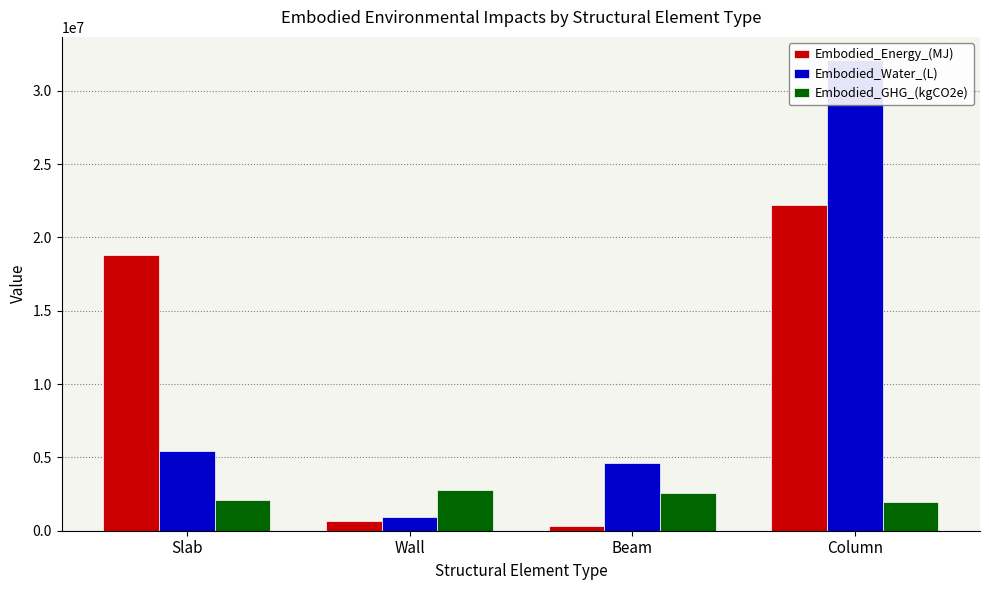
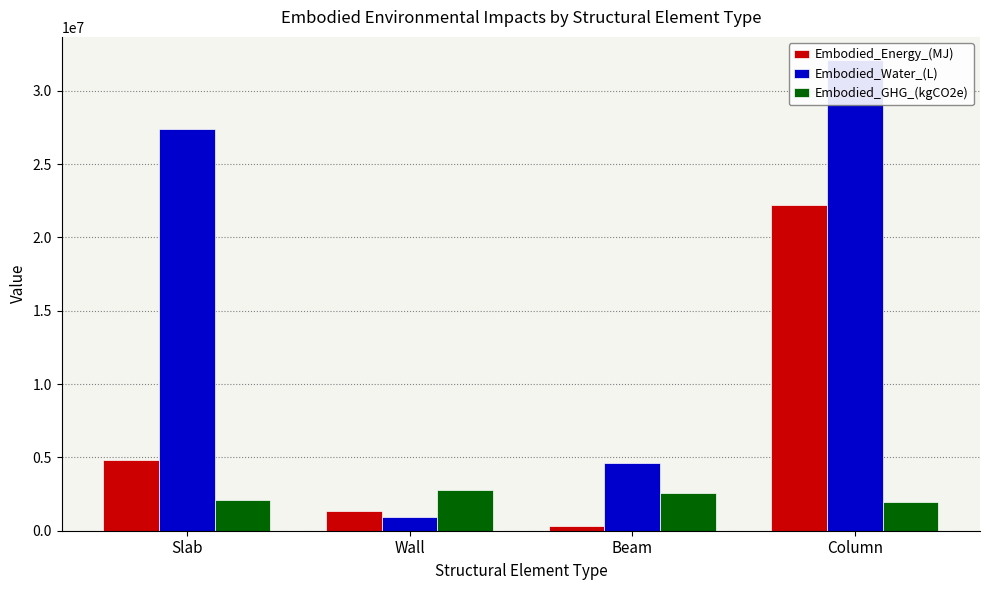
  {
    "Embodied_Energy_(MJ)": {
-     "Slab": 18800000,
-     "Wall": 700000,
+     "Slab": 4800000,
+     "Wall": 1400000,
      "Beam": 300000,
      "Column": 22200000
    },
    "Embodied_Water_(L)": {
-     "Slab": 5400000,
+     "Slab": 27400000,
      "Wall": 900000,
      "Beam": 4600000
    },
    "Embodied_GHG_(kgCO2e)": {
      "Slab": 2100000,
      "Wall": 2700000,
      "Beam": 2600000,
      "Column": 2000000
    }
  }
